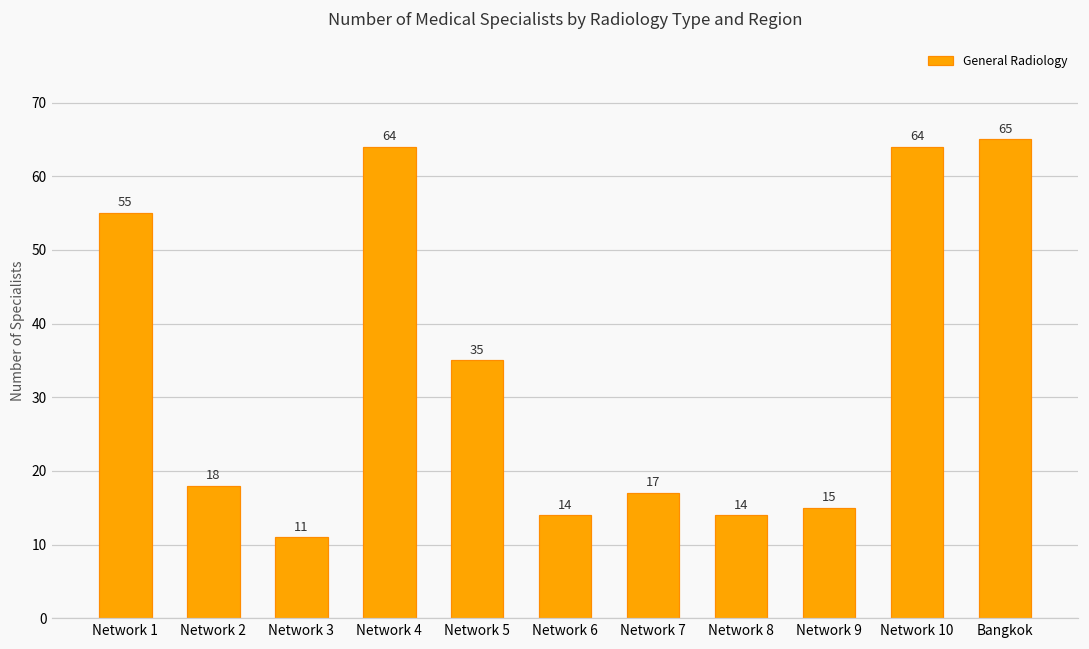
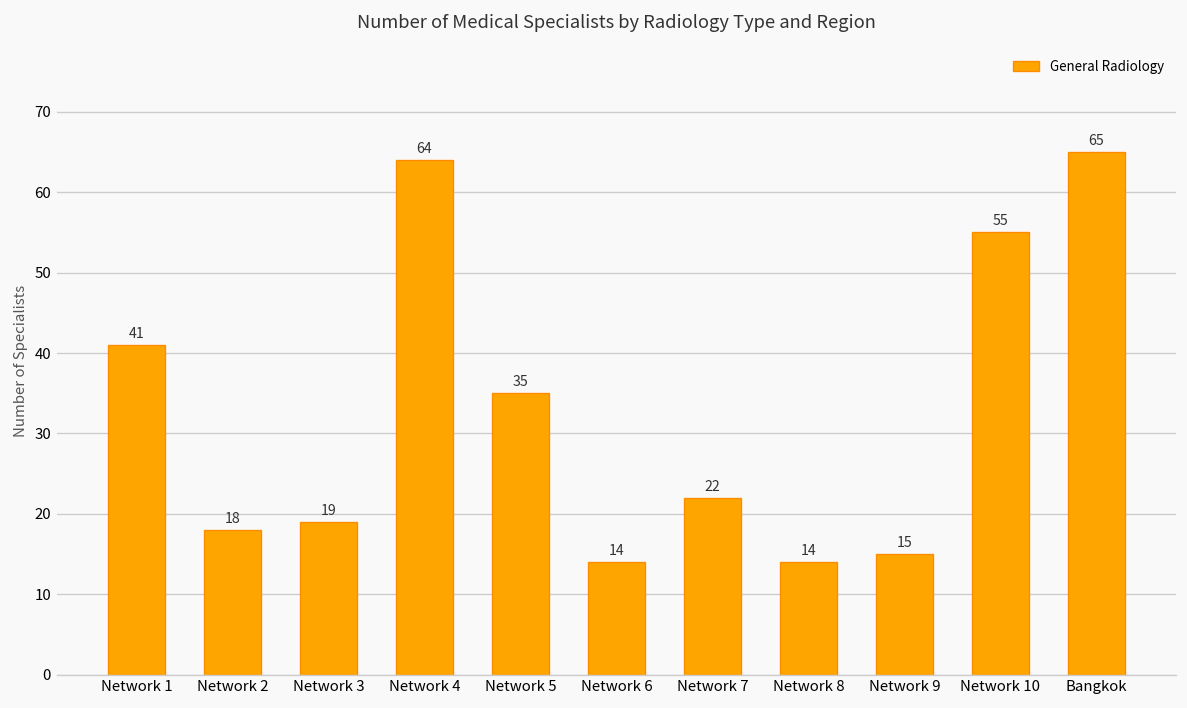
  {
-   "Network 1": 55,
+   "Network 1": 41,
    "Network 2": 18,
-   "Network 3": 11,
+   "Network 3": 19,
    "Network 4": 64,
    "Network 5": 35,
    "Network 6": 14,
-   "Network 7": 17,
+   "Network 7": 22,
    "Network 8": 14,
    "Network 9": 15,
-   "Network 10": 64,
+   "Network 10": 55,
    "Bangkok": 65
  }
